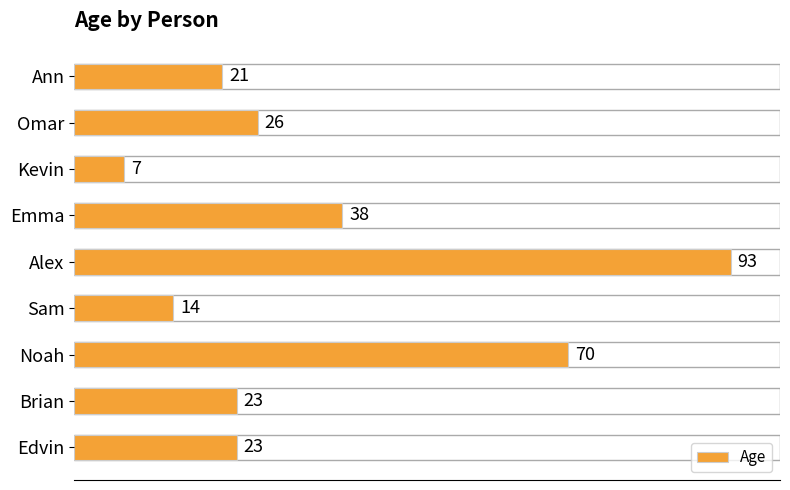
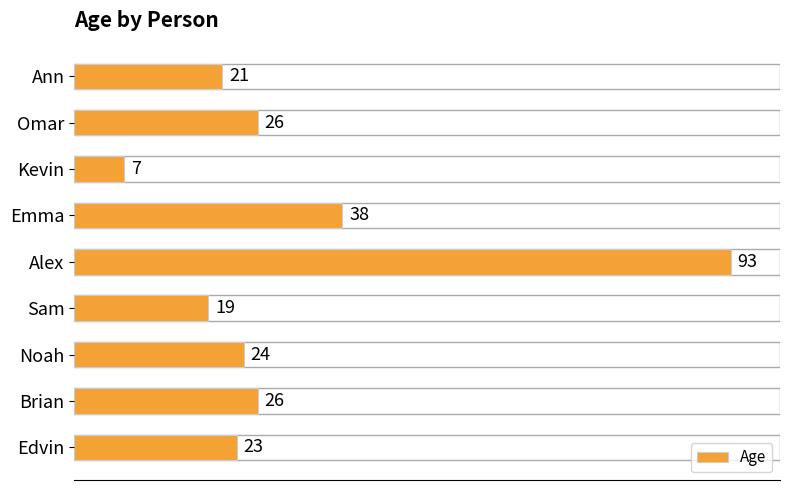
  {
    "Ann": 21,
    "Omar": 26,
    "Kevin": 7,
    "Emma": 38,
    "Alex": 93,
-   "Sam": 14,
-   "Noah": 70,
-   "Brian": 23,
+   "Sam": 19,
+   "Noah": 24,
+   "Brian": 26,
    "Edvin": 23
  }
